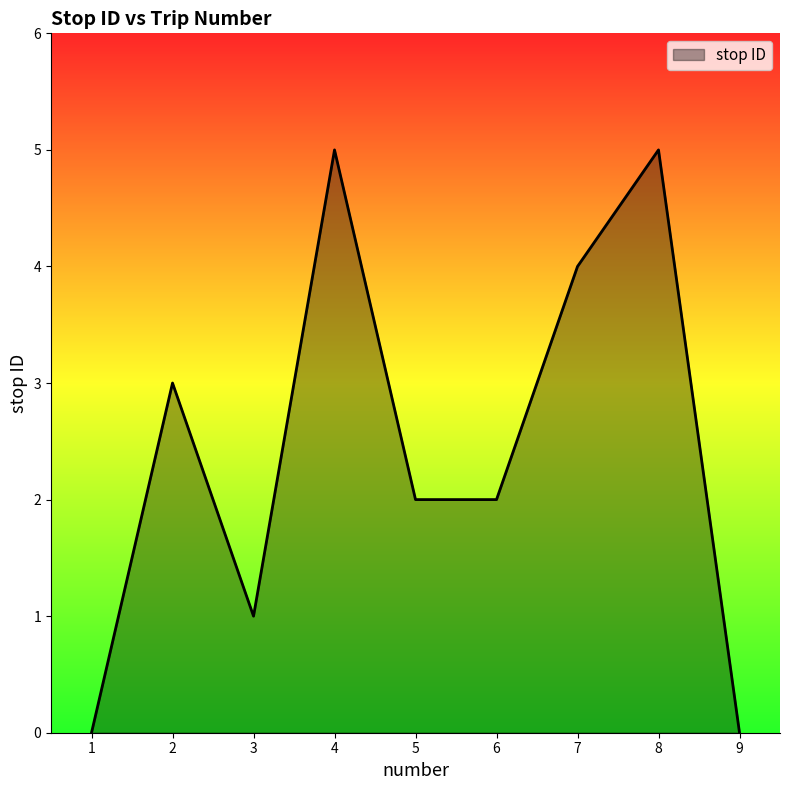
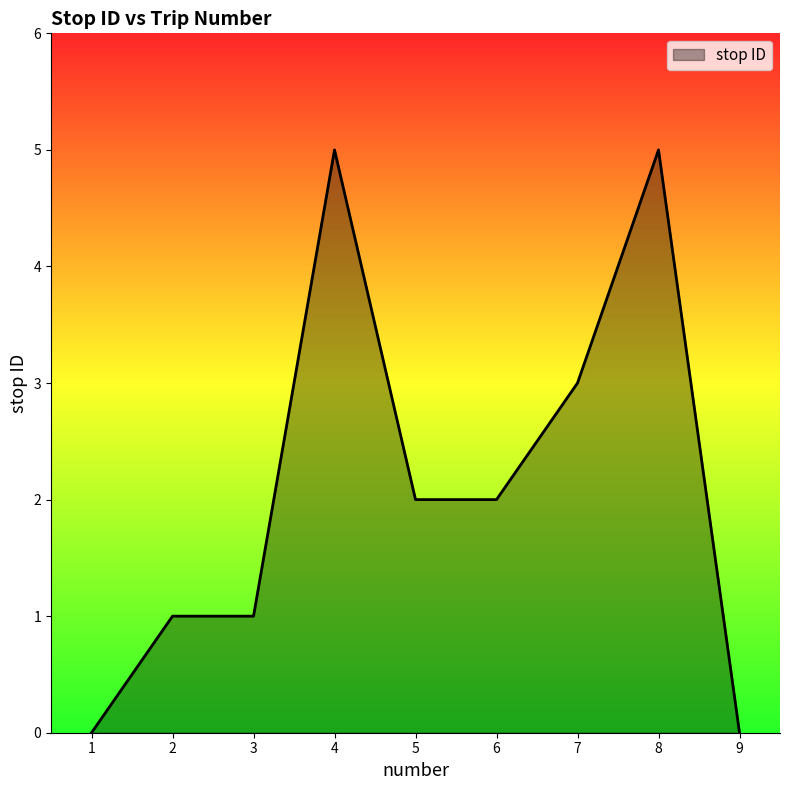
  {
    "1": 0,
-   "2": 3,
+   "2": 1,
    "3": 1,
    "4": 5,
    "5": 2,
    "6": 2,
-   "7": 4,
+   "7": 3,
    "8": 5,
    "9": 0
  }
